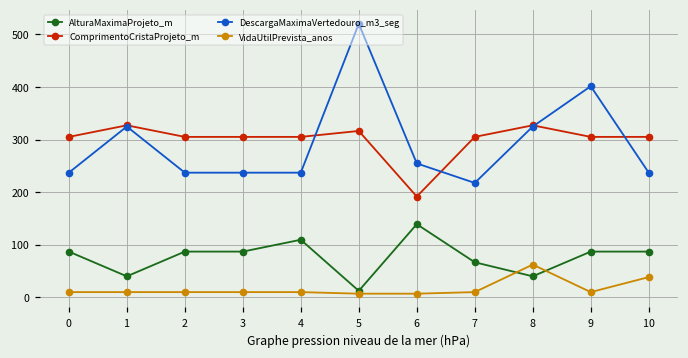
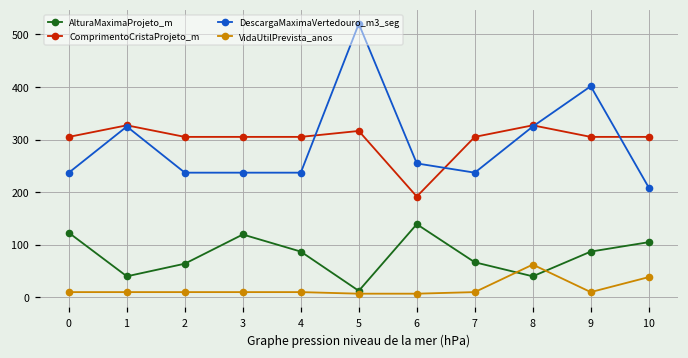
  {
    "AlturaMaximaProjeto_m": {
-     "0": 90,
+     "0": 120,
      "1": 40,
-     "2": 90,
-     "3": 90,
-     "4": 110,
+     "2": 60,
+     "3": 120,
+     "4": 90,
      "6": 140,
      "7": 70,
      "8": 40,
      "9": 90,
-     "10": 90
+     "10": 100
    },
    "ComprimentoCristaProjeto_m": {
      "0": 310,
      "2": 310,
      "3": 310,
      "4": 310,
      "5": 320,
      "6": 190,
      "7": 310,
      "9": 310,
      "10": 310
    },
    "DescargaMaximaVertedouro_m3_seg": {
      "0": 240,
      "2": 240,
      "3": 240,
      "4": 240,
      "6": 250,
-     "7": 220,
+     "7": 240,
      "9": 400,
-     "10": 240
+     "10": 210
    },
    "VidaUtilPrevista_anos": {
      "0": 10,
      "1": 10,
      "2": 10,
      "3": 10,
      "4": 10,
      "6": 10,
      "7": 10,
      "8": 60,
      "9": 10,
      "10": 40
    }
  }
